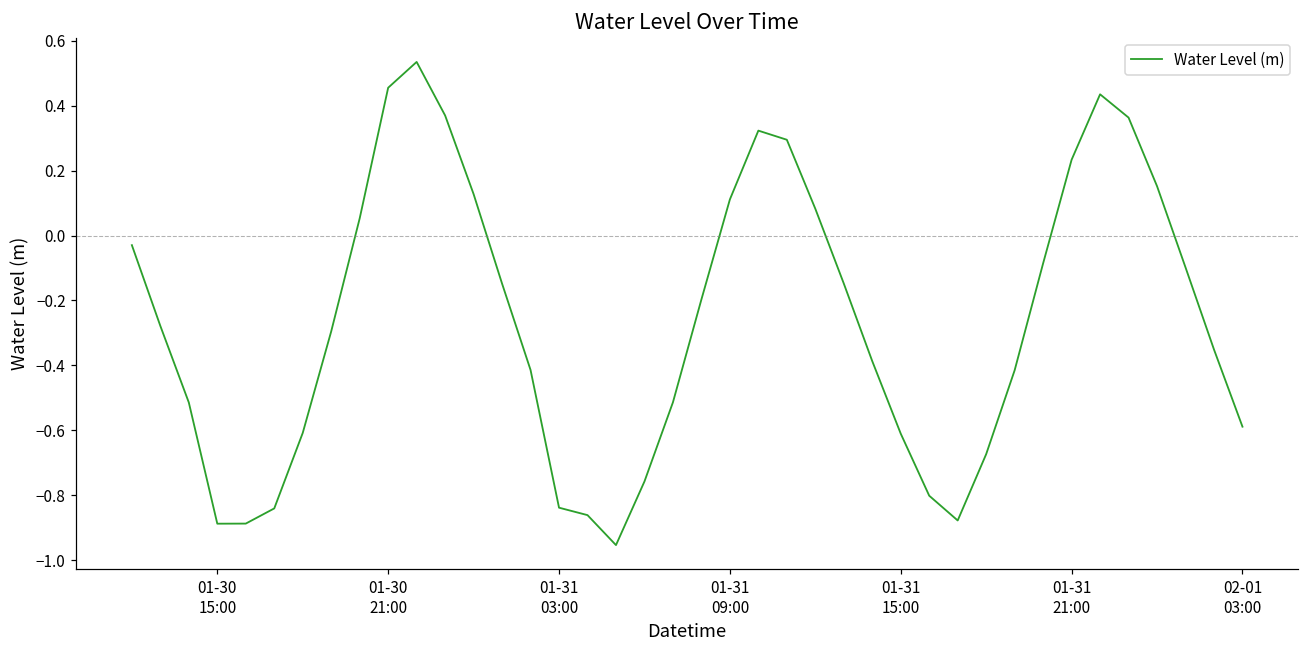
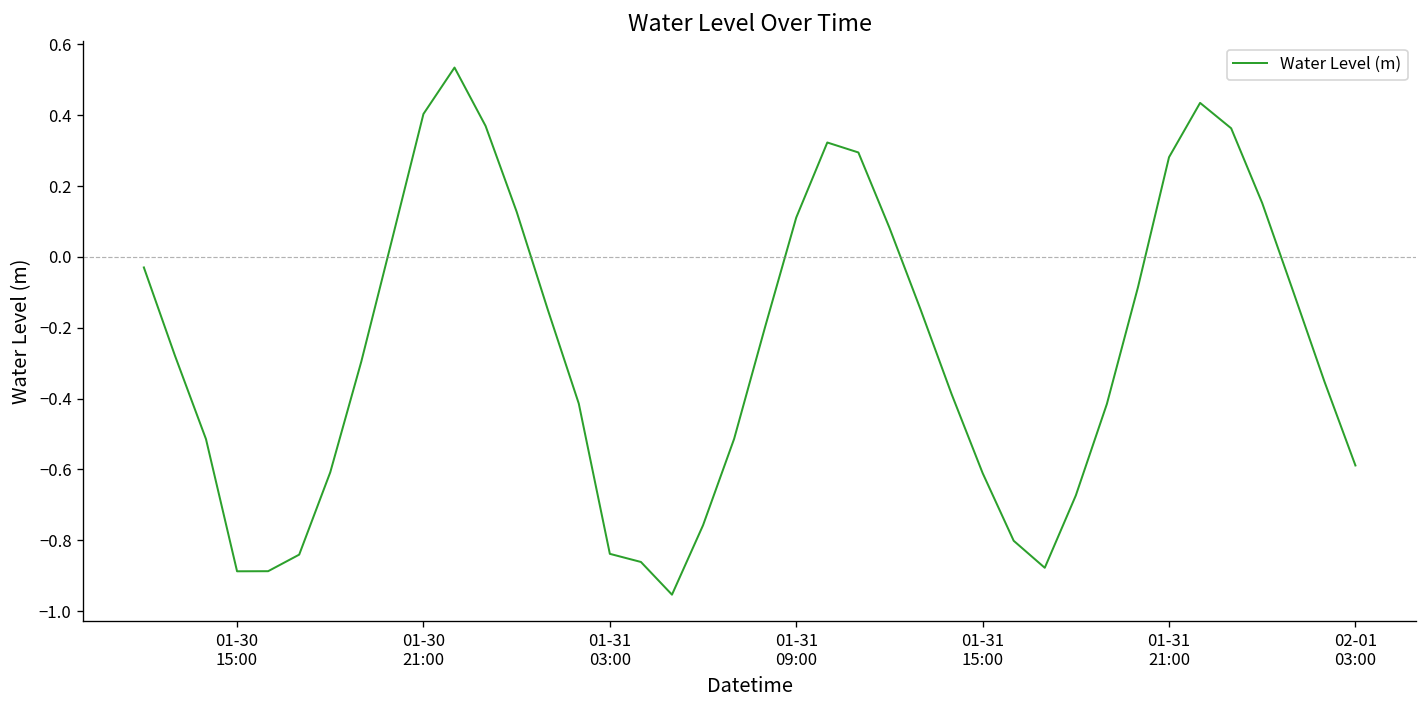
  {
    "01-30 15:00": -0.89,
-   "01-30 21:00": 0.46,
+   "01-30 21:00": 0.40,
    "01-31 03:00": -0.84,
    "01-31 09:00": 0.11,
    "01-31 15:00": -0.61,
-   "01-31 21:00": 0.23,
+   "01-31 21:00": 0.28,
    "02-01 03:00": -0.59
  }
